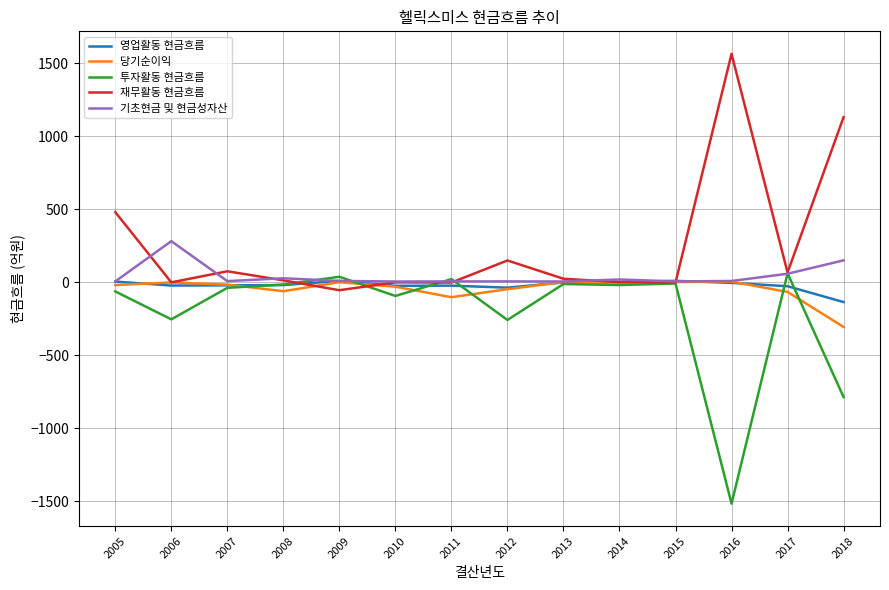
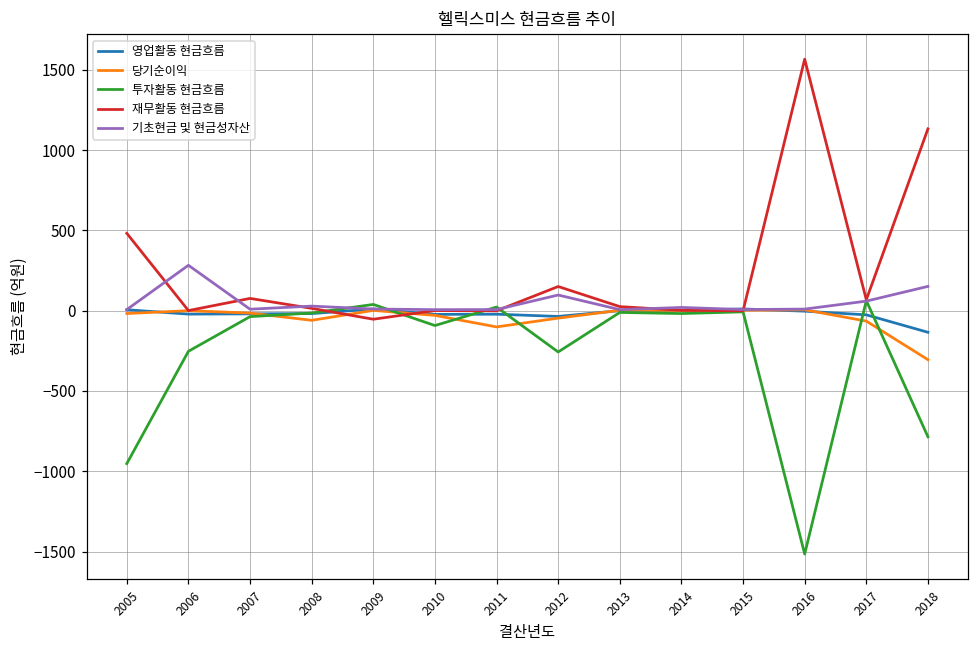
  {
    "영업활동 현금흐름": {
      "2006": -20,
      "2011": -20,
      "2017": -30,
      "2018": -130
    },
    "당기순이익": {
      "2005": -20,
      "2008": -60,
      "2011": -100,
      "2017": -60,
      "2018": -310
    },
    "투자활동 현금흐름": {
-     "2005": -60,
+     "2005": -950,
      "2006": -250,
      "2009": 40,
      "2010": -90,
      "2012": -260,
      "2014": -20,
      "2016": -1520,
      "2018": -790
    },
    "재무활동 현금흐름": {
      "2005": 480,
      "2007": 80,
      "2009": -50,
      "2012": 150,
      "2013": 30,
      "2016": 1570,
      "2018": 1130
    },
    "기초현금 및 현금성자산": {
      "2006": 280,
      "2007": 10,
-     "2012": 10,
+     "2012": 100,
      "2014": 20,
      "2018": 150
    }
  }
